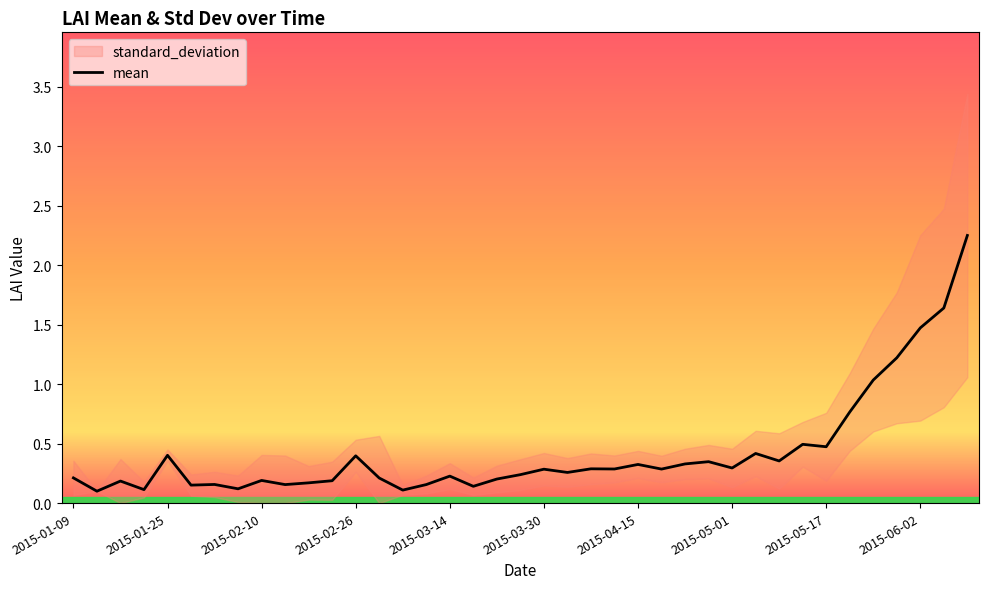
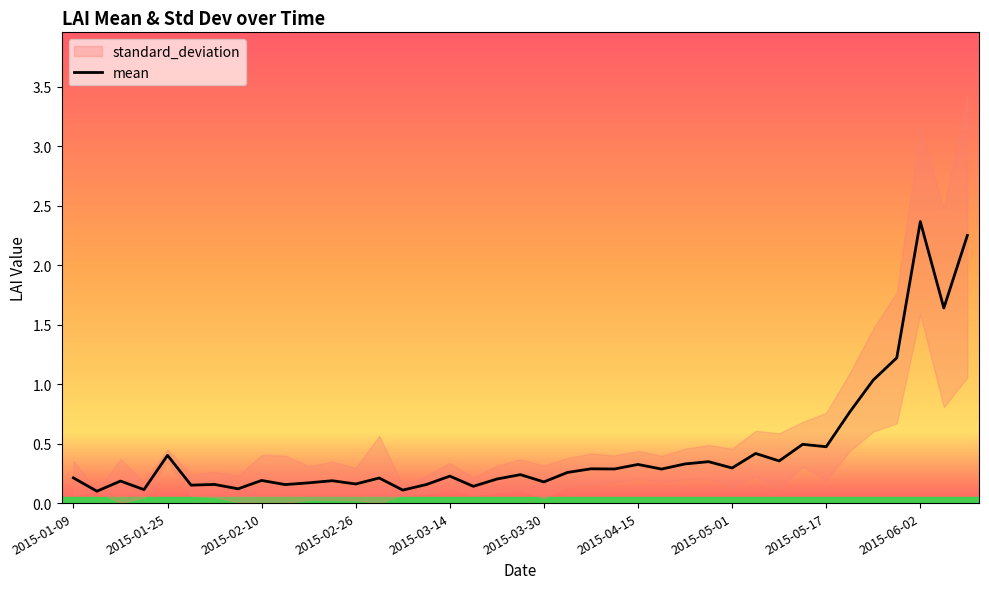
  {
    "mean": {
      "2015-01-09": 0.21,
      "2015-01-25": 0.40,
      "2015-02-10": 0.19,
-     "2015-02-26": 0.40,
+     "2015-02-26": 0.16,
      "2015-03-14": 0.23,
-     "2015-03-30": 0.28,
+     "2015-03-30": 0.18,
      "2015-04-15": 0.32,
      "2015-05-01": 0.30,
      "2015-05-17": 0.47,
-     "2015-06-02": 1.47
+     "2015-06-02": 2.37
    },
    "standard_deviation": {
      "2015-02-10": 0.40
    }
  }
